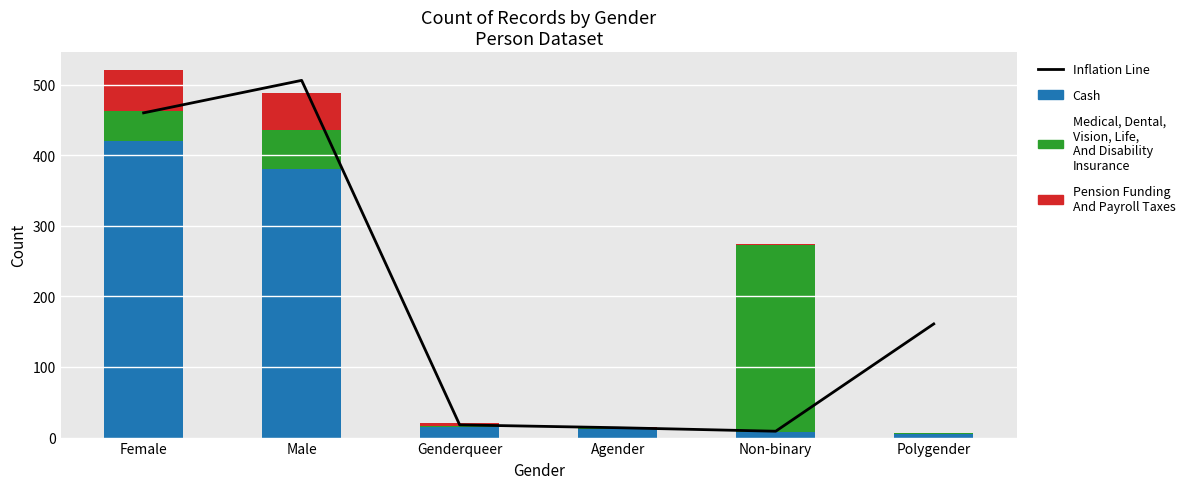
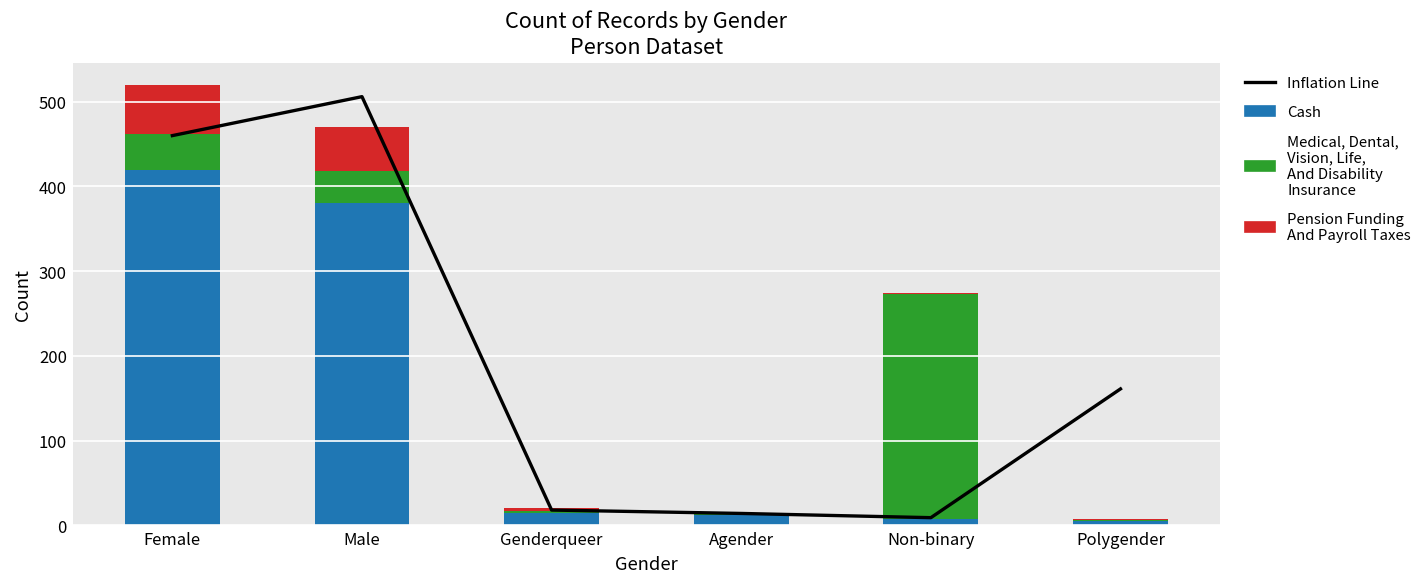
  {
    "Inflation Line": {
      "Female": 460,
      "Male": 510,
      "Genderqueer": 20,
      "Agender": 10,
      "Non-binary": 10,
      "Polygender": 160
    },
    "Cash": {
      "Female": 420,
      "Male": 380,
      "Genderqueer": 20,
      "Agender": 10,
      "Non-binary": 10,
      "Polygender": 10
    },
    "Medical, Dental, Vision, Life, And Disability Insurance": {
      "Female": 40,
-     "Male": 60,
+     "Male": 40,
      "Non-binary": 270
    },
    "Pension Funding And Payroll Taxes": {
      "Female": 60,
      "Male": 50
    }
  }
